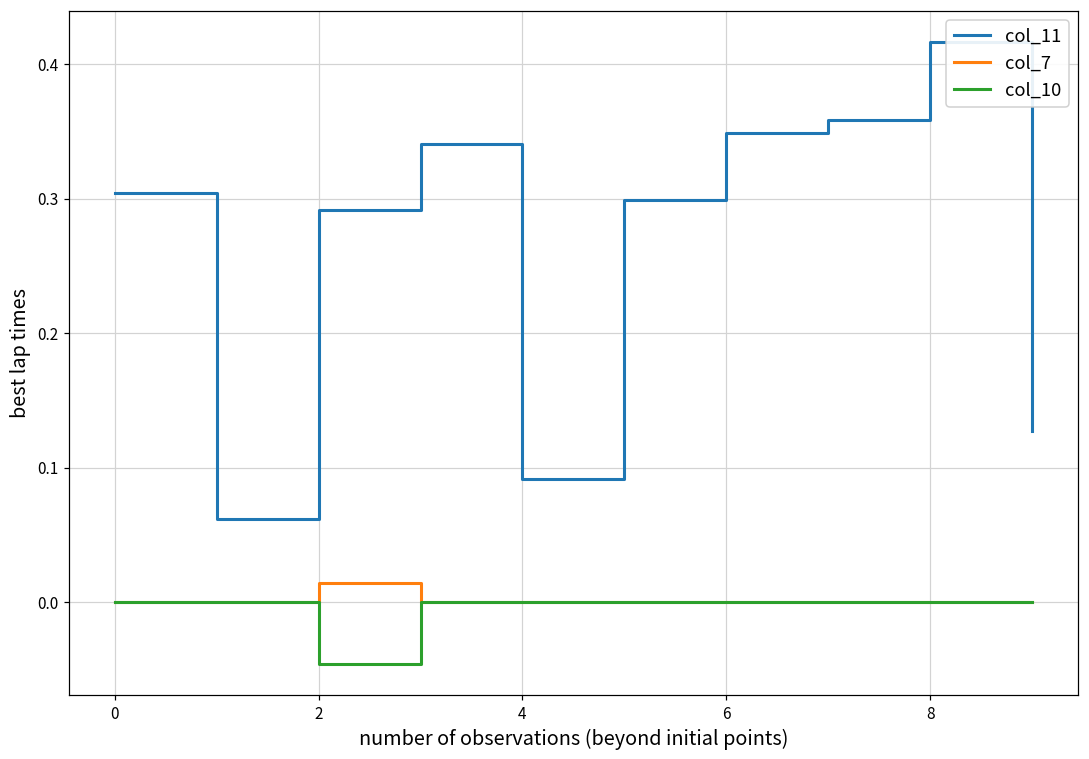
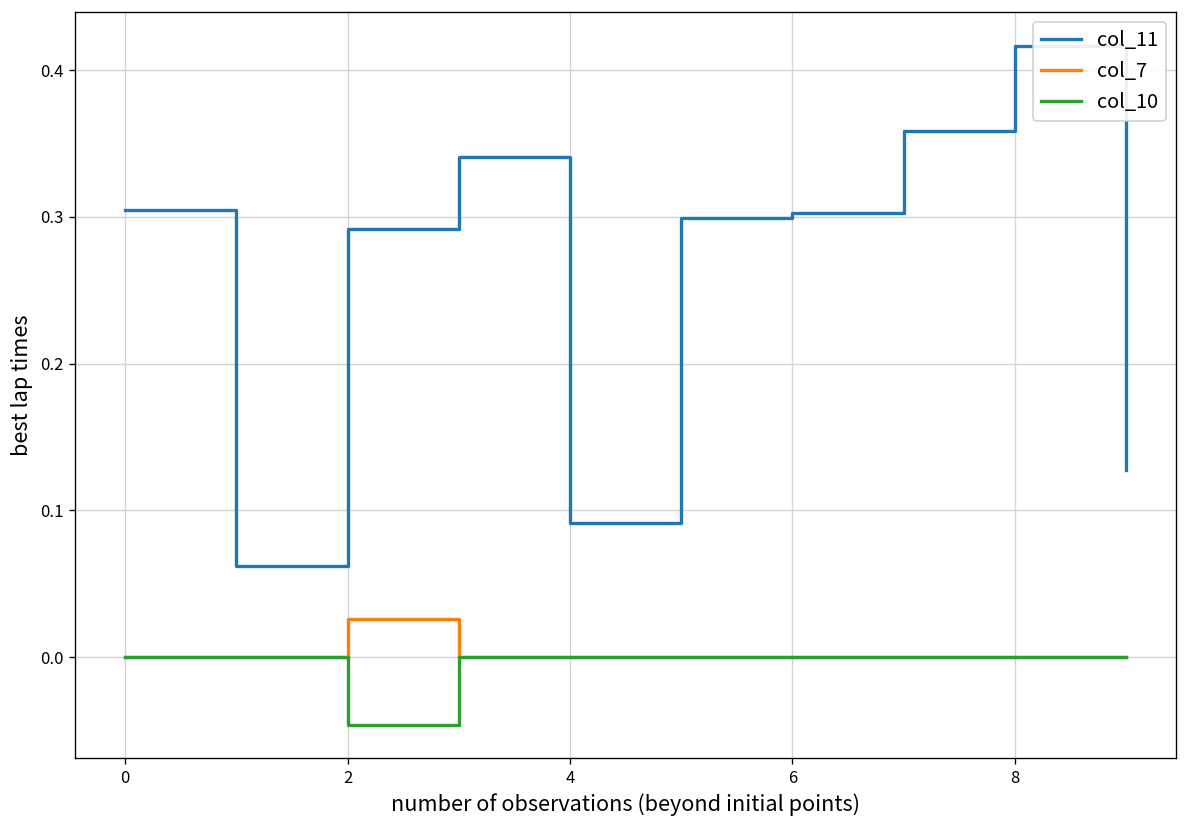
  {
    "col_11": {
      "0": 0.304,
      "2": 0.292,
      "4": 0.091,
-     "6": 0.349,
+     "6": 0.303,
      "8": 0.417
    },
    "col_7": {
-     "2": 0.014
+     "2": 0.026
    },
    "col_10": {
      "2": -0.046
    }
  }
